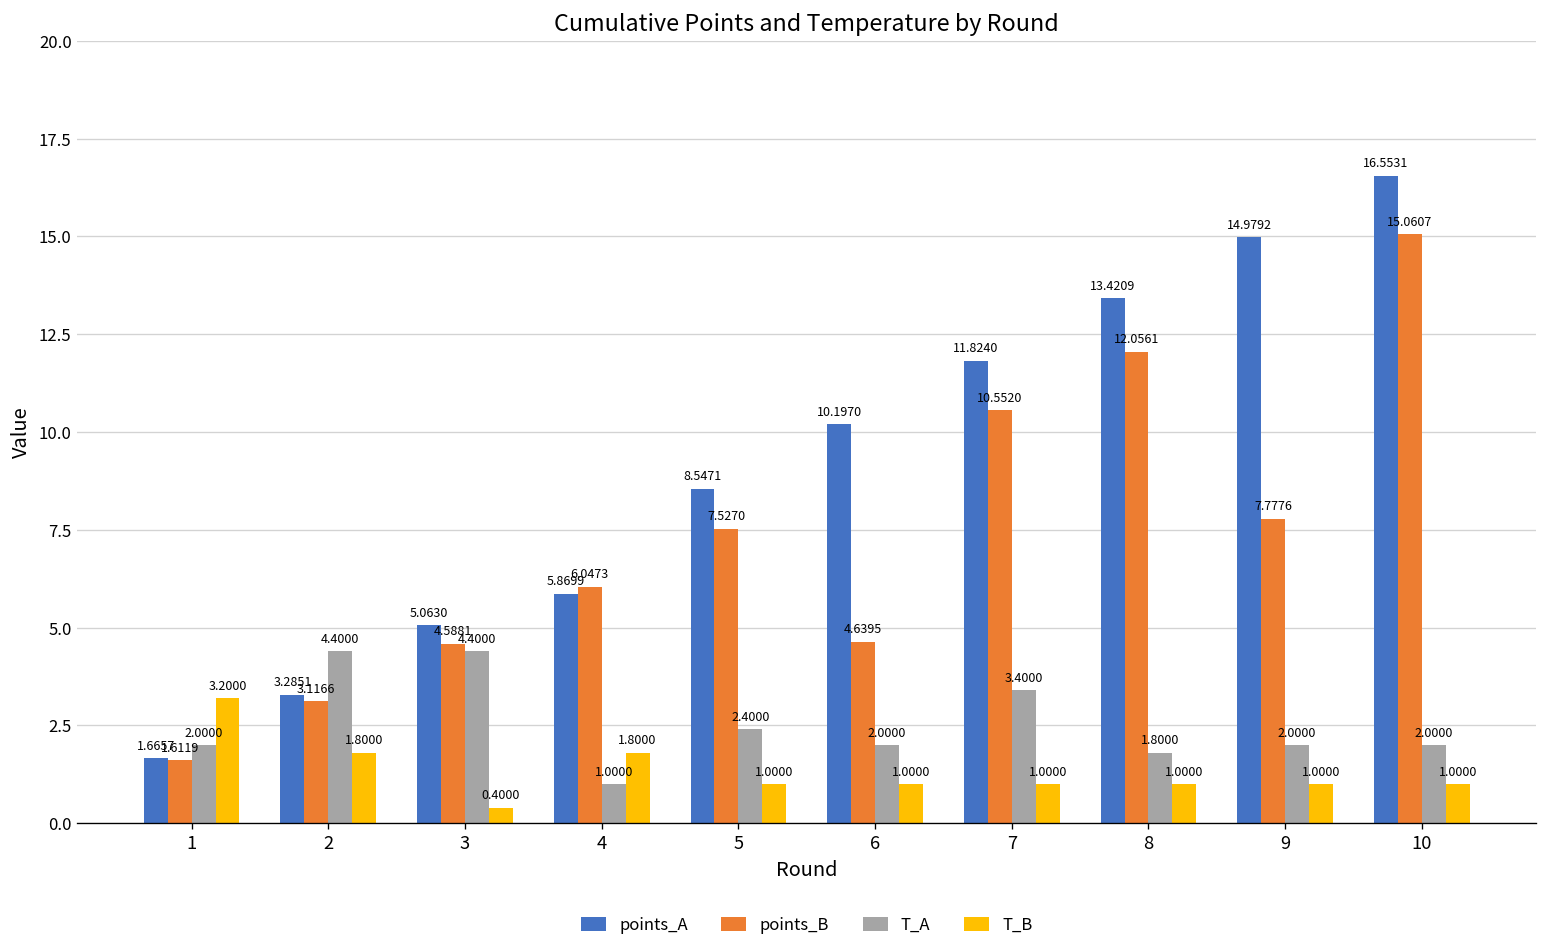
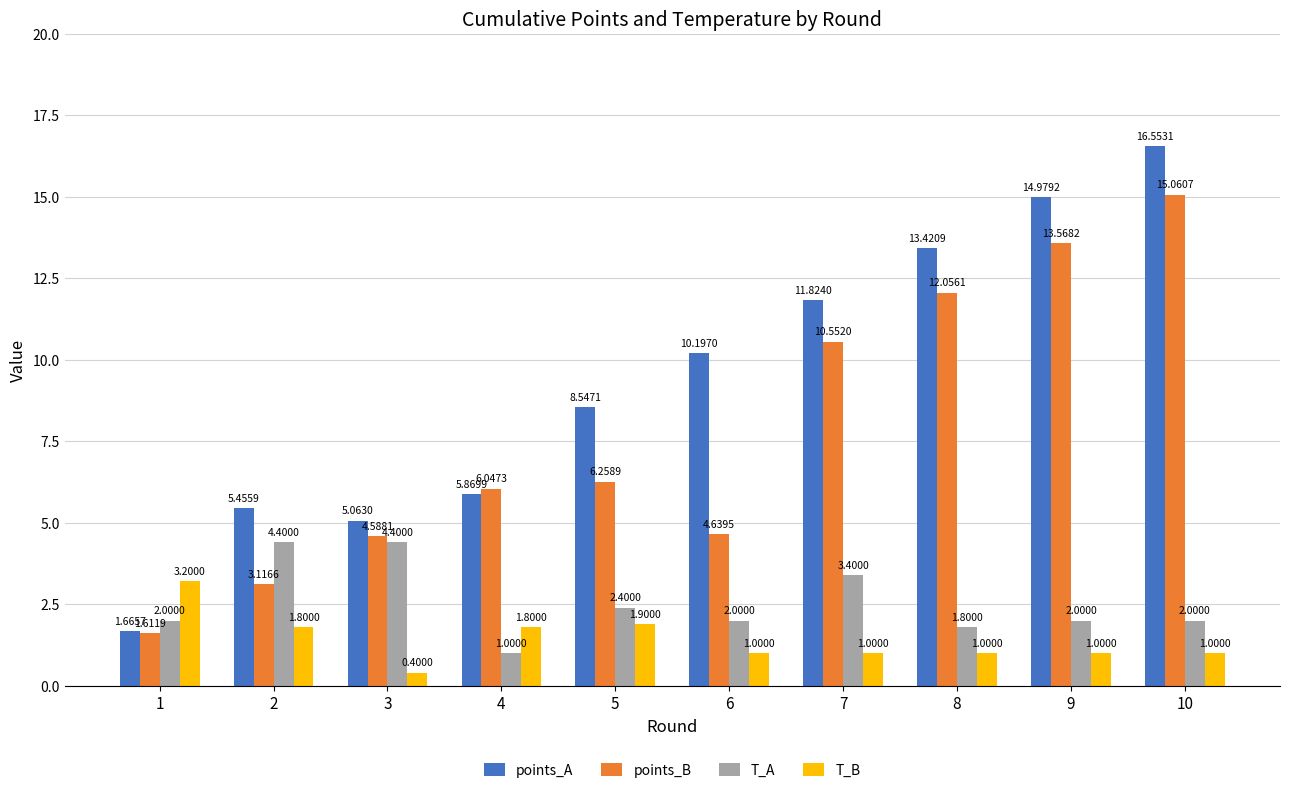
  {
    "points_A": {
-     "2": 3.2851,
+     "2": 5.4559,
      "3": 5.0630,
      "5": 8.5471,
      "6": 10.1970,
      "7": 11.8240,
      "8": 13.4209,
      "9": 14.9792,
      "10": 16.5531
    },
    "points_B": {
      "2": 3.1166,
      "3": 4.5881,
-     "5": 7.5270,
+     "5": 6.2589,
      "6": 4.6395,
      "7": 10.5520,
      "8": 12.0561,
-     "9": 7.7776,
+     "9": 13.5682,
      "10": 15.0607
    },
    "T_A": {
      "1": 2.0000,
      "2": 4.4000,
      "3": 4.4000,
      "4": 1.0000,
      "5": 2.4000,
      "6": 2.0000,
      "7": 3.4000,
      "8": 1.8000,
      "9": 2.0000,
      "10": 2.0000
    },
    "T_B": {
      "1": 3.2000,
      "2": 1.8000,
      "3": 0.4000,
      "4": 1.8000,
-     "5": 1.0000,
+     "5": 1.9000,
      "6": 1.0000,
      "7": 1.0000,
      "8": 1.0000,
      "9": 1.0000,
      "10": 1.0000
    }
  }
